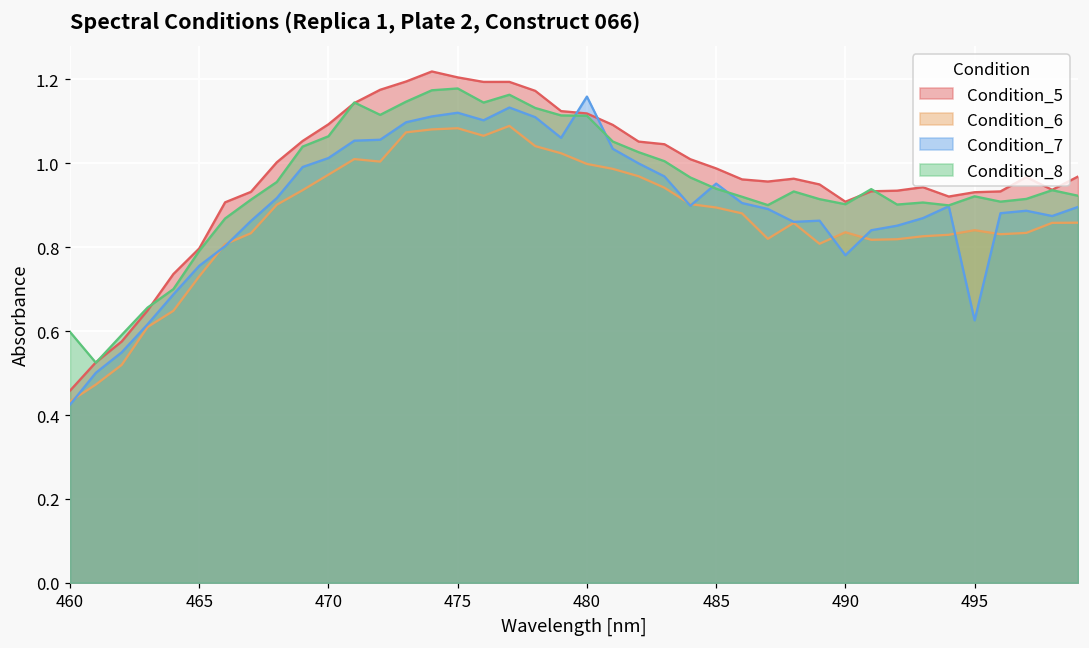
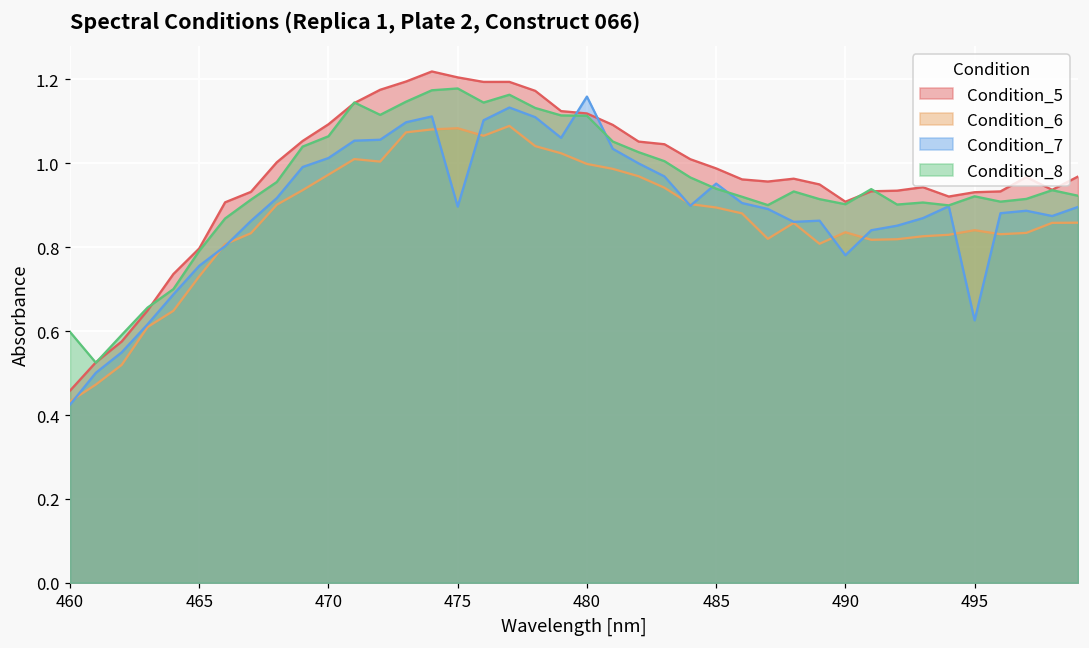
  {
    "Condition_7": {
      "460": 0.42,
      "465": 0.76,
      "470": 1.01,
-     "475": 1.12,
+     "475": 0.90,
      "480": 1.16,
      "485": 0.95,
      "490": 0.78,
      "495": 0.63
    },
    "Condition_8": {
      "460": 0.60,
      "470": 1.06,
      "475": 1.18,
      "485": 0.94,
      "495": 0.92
    }
  }
